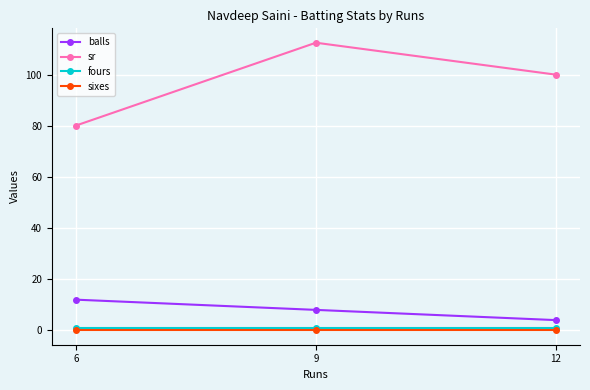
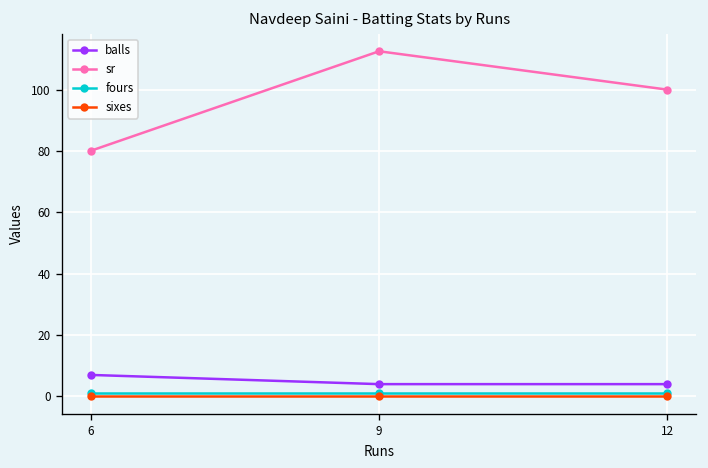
  {
    "balls": {
-     "6": 12,
-     "9": 8,
+     "6": 7,
+     "9": 4,
      "12": 4
    },
    "sr": {
      "6": 80,
      "9": 113,
      "12": 100
    }
  }
